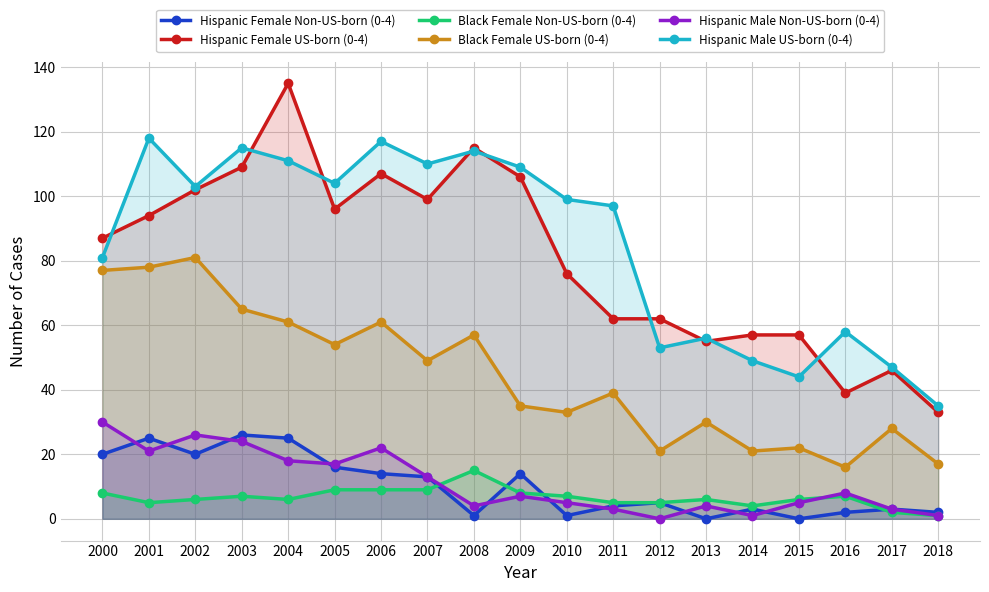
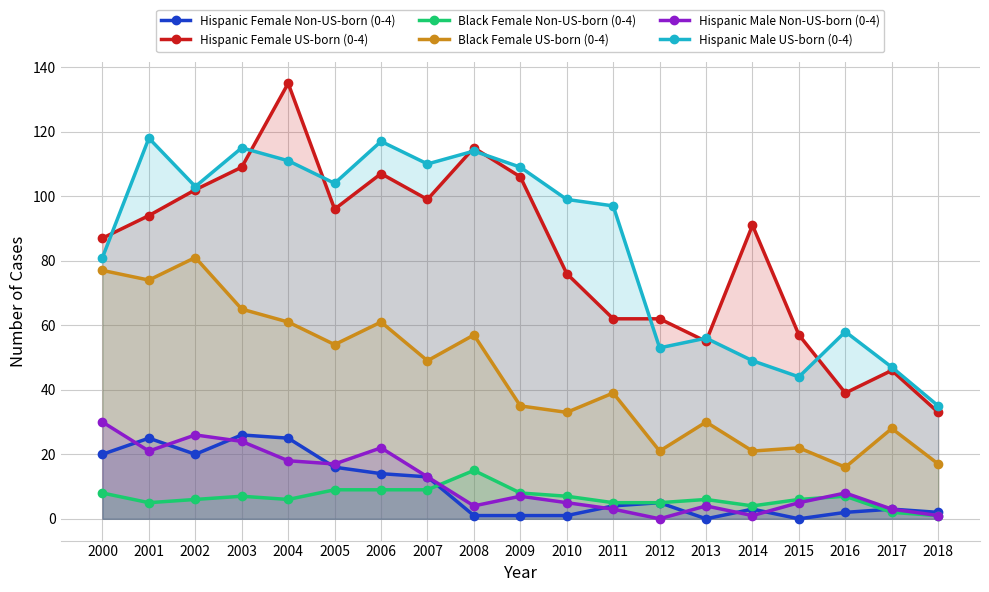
  {
    "Hispanic Female Non-US-born (0-4)": {
      "2000": 20,
      "2001": 25,
      "2002": 20,
      "2003": 26,
      "2004": 25,
      "2005": 16,
      "2006": 14,
      "2008": 1,
-     "2009": 14,
+     "2009": 1,
      "2010": 1,
      "2011": 4,
      "2013": 0,
      "2014": 3,
      "2015": 0,
      "2016": 2,
      "2018": 2
    },
    "Hispanic Female US-born (0-4)": {
      "2000": 87,
      "2001": 94,
      "2002": 102,
      "2003": 109,
      "2004": 135,
      "2005": 96,
      "2006": 107,
      "2007": 99,
      "2008": 115,
      "2009": 106,
      "2010": 76,
      "2011": 62,
      "2012": 62,
      "2013": 55,
-     "2014": 57,
+     "2014": 91,
      "2015": 57,
      "2016": 39,
      "2017": 46,
      "2018": 33
    },
    "Black Female Non-US-born (0-4)": {
      "2000": 8,
      "2001": 5,
      "2002": 6,
      "2003": 7,
      "2004": 6,
      "2005": 9,
      "2006": 9,
      "2007": 9,
      "2008": 15,
      "2009": 8,
      "2010": 7,
      "2011": 5,
      "2013": 6,
      "2014": 4,
      "2015": 6,
      "2016": 7,
      "2017": 2
    },
    "Black Female US-born (0-4)": {
      "2000": 77,
-     "2001": 78,
+     "2001": 74,
      "2002": 81,
      "2003": 65,
      "2004": 61,
      "2005": 54,
      "2006": 61,
      "2007": 49,
      "2008": 57,
      "2009": 35,
      "2010": 33,
      "2011": 39,
      "2012": 21,
      "2013": 30,
      "2014": 21,
      "2015": 22,
      "2016": 16,
      "2017": 28,
      "2018": 17
    },
    "Hispanic Male Non-US-born (0-4)": {
      "2000": 30,
      "2001": 21,
      "2002": 26,
      "2003": 24,
      "2004": 18,
      "2005": 17,
      "2006": 22,
      "2008": 4,
      "2009": 7,
      "2010": 5,
      "2011": 3,
      "2012": 0,
      "2013": 4,
      "2014": 1,
      "2015": 5,
      "2016": 8
    },
    "Hispanic Male US-born (0-4)": {
      "2000": 81,
      "2001": 118,
      "2002": 103,
      "2003": 115,
      "2004": 111,
      "2005": 104,
      "2006": 117,
      "2007": 110,
      "2008": 114,
      "2009": 109,
      "2010": 99,
      "2011": 97,
      "2012": 53,
      "2013": 56,
      "2014": 49,
      "2015": 44,
      "2016": 58,
      "2017": 47,
      "2018": 35
    }
  }
